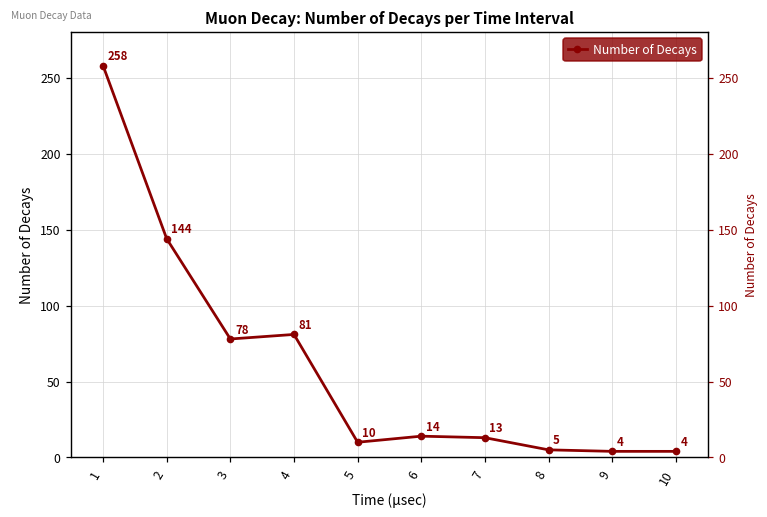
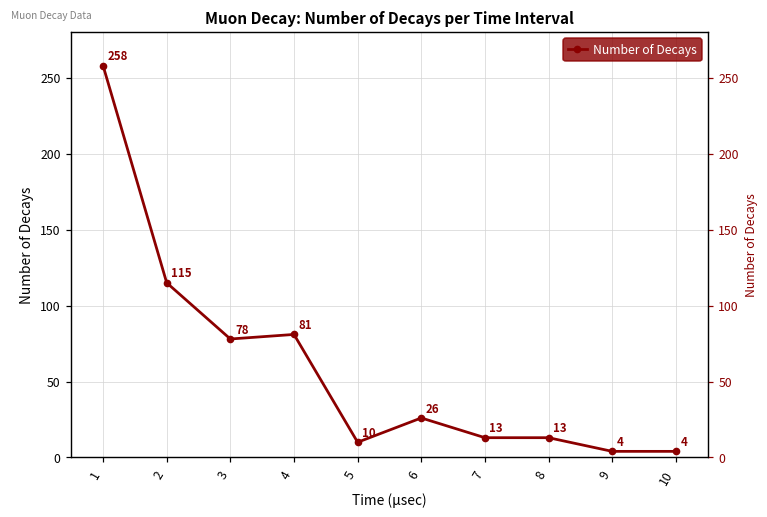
  {
    "1": 258,
-   "2": 144,
+   "2": 115,
    "3": 78,
    "4": 81,
    "5": 10,
-   "6": 14,
+   "6": 26,
    "7": 13,
-   "8": 5,
+   "8": 13,
    "9": 4,
    "10": 4
  }
